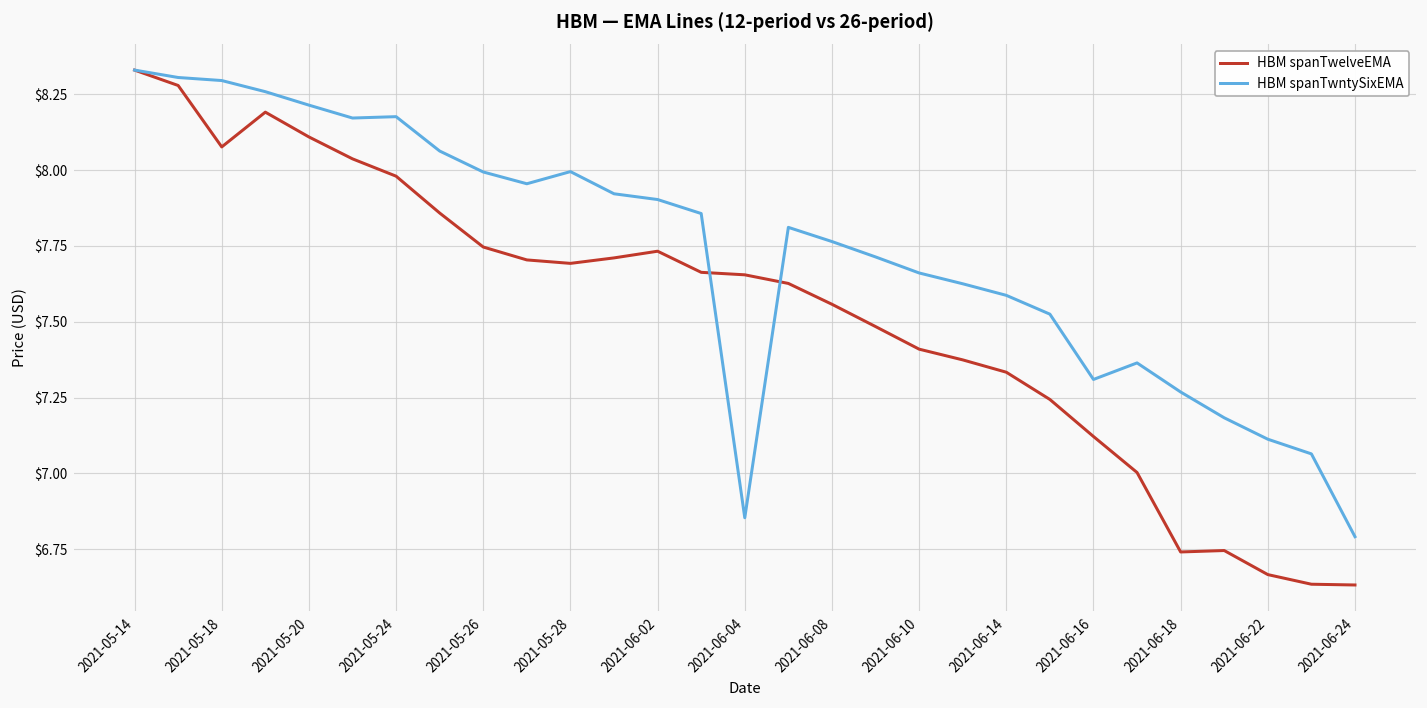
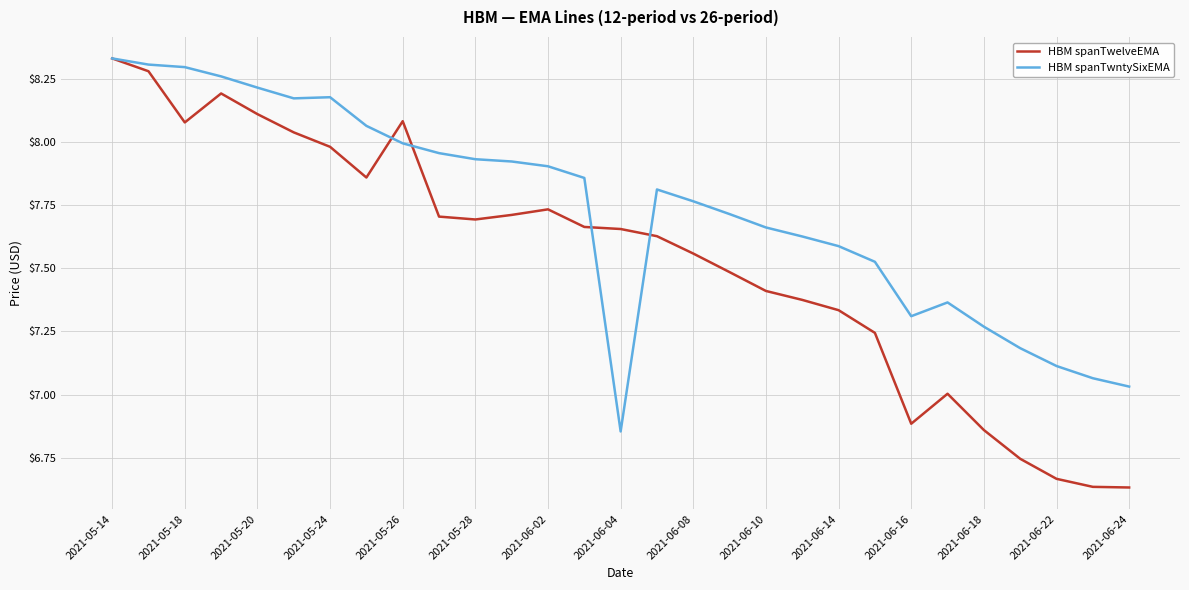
  {
    "HBM spanTwelveEMA": {
      "2021-05-18": "$8.08",
      "2021-05-20": "$8.11",
      "2021-05-24": "$7.98",
-     "2021-05-26": "$7.75",
+     "2021-05-26": "$8.08",
      "2021-05-28": "$7.69",
      "2021-06-02": "$7.73",
      "2021-06-04": "$7.65",
      "2021-06-08": "$7.56",
      "2021-06-10": "$7.41",
      "2021-06-14": "$7.33",
-     "2021-06-16": "$7.12",
-     "2021-06-18": "$6.74",
+     "2021-06-16": "$6.88",
+     "2021-06-18": "$6.86",
      "2021-06-22": "$6.67",
      "2021-06-24": "$6.63"
    },
    "HBM spanTwntySixEMA": {
      "2021-05-18": "$8.30",
      "2021-05-20": "$8.21",
      "2021-05-24": "$8.18",
      "2021-05-26": "$7.99",
-     "2021-05-28": "$8.00",
+     "2021-05-28": "$7.93",
      "2021-06-02": "$7.90",
      "2021-06-04": "$6.85",
      "2021-06-08": "$7.76",
      "2021-06-10": "$7.66",
      "2021-06-14": "$7.59",
      "2021-06-16": "$7.31",
      "2021-06-18": "$7.27",
      "2021-06-22": "$7.11",
-     "2021-06-24": "$6.79"
+     "2021-06-24": "$7.03"
    }
  }
